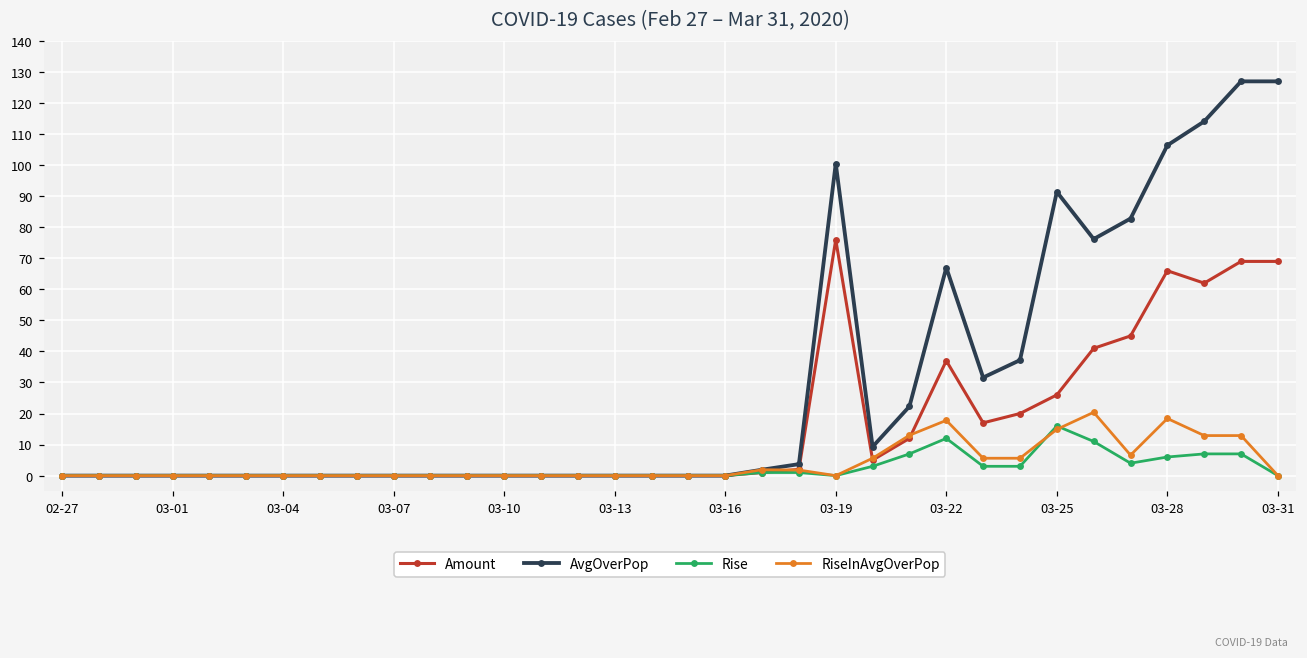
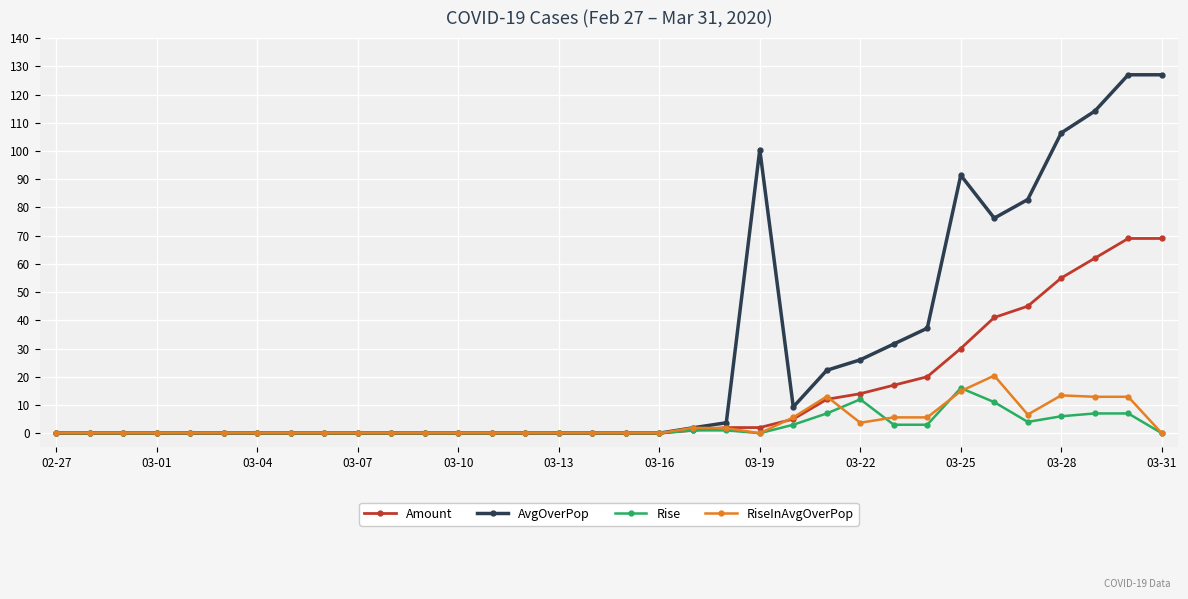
  {
    "Amount": {
-     "03-19": 76,
-     "03-22": 37,
-     "03-25": 26,
-     "03-28": 66,
+     "03-19": 2,
+     "03-22": 14,
+     "03-25": 30,
+     "03-28": 55,
      "03-31": 69
    },
    "AvgOverPop": {
      "03-19": 101,
-     "03-22": 67,
+     "03-22": 26,
      "03-25": 91,
      "03-28": 106,
      "03-31": 127
    },
    "Rise": {
      "03-22": 12,
      "03-25": 16,
      "03-28": 6
    },
    "RiseInAvgOverPop": {
-     "03-22": 18,
+     "03-22": 4,
      "03-25": 15,
-     "03-28": 18
+     "03-28": 13
    }
  }
